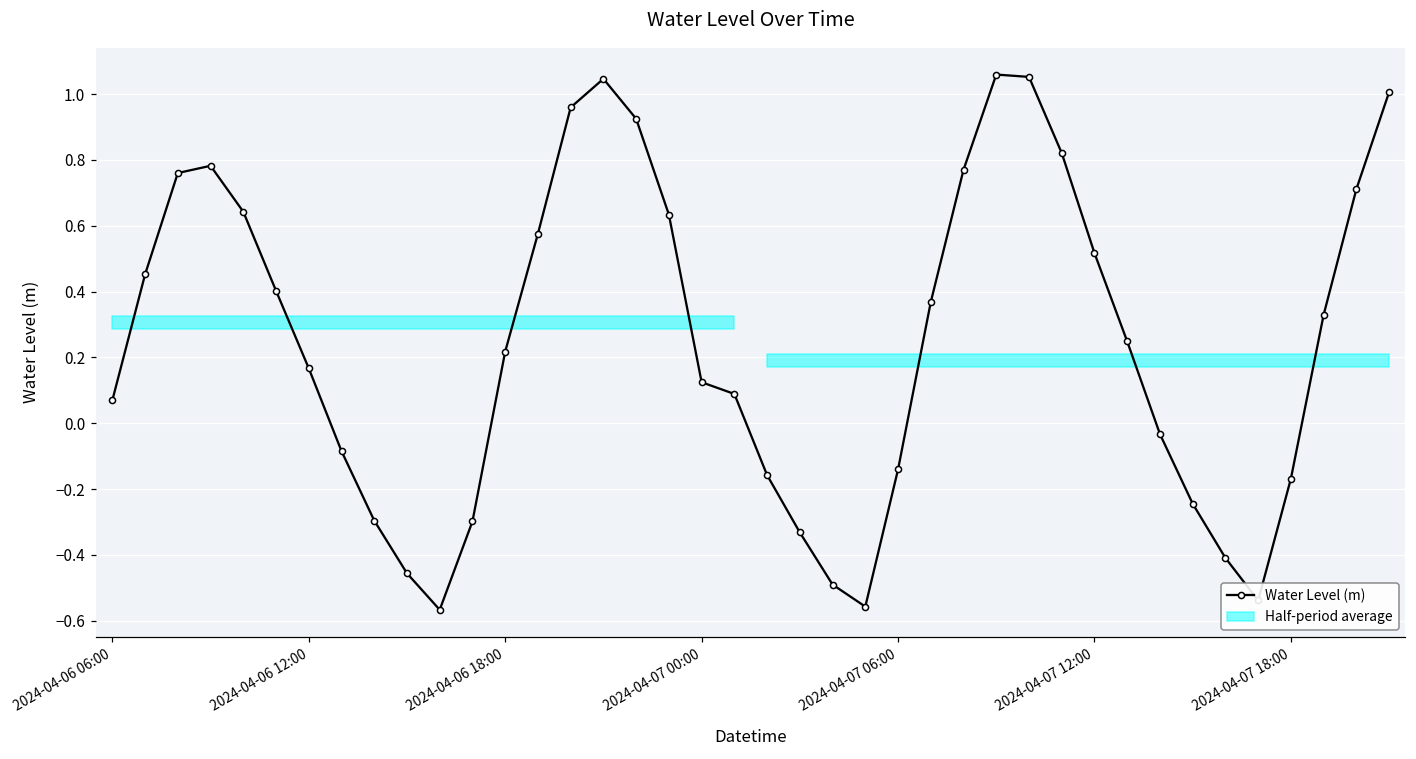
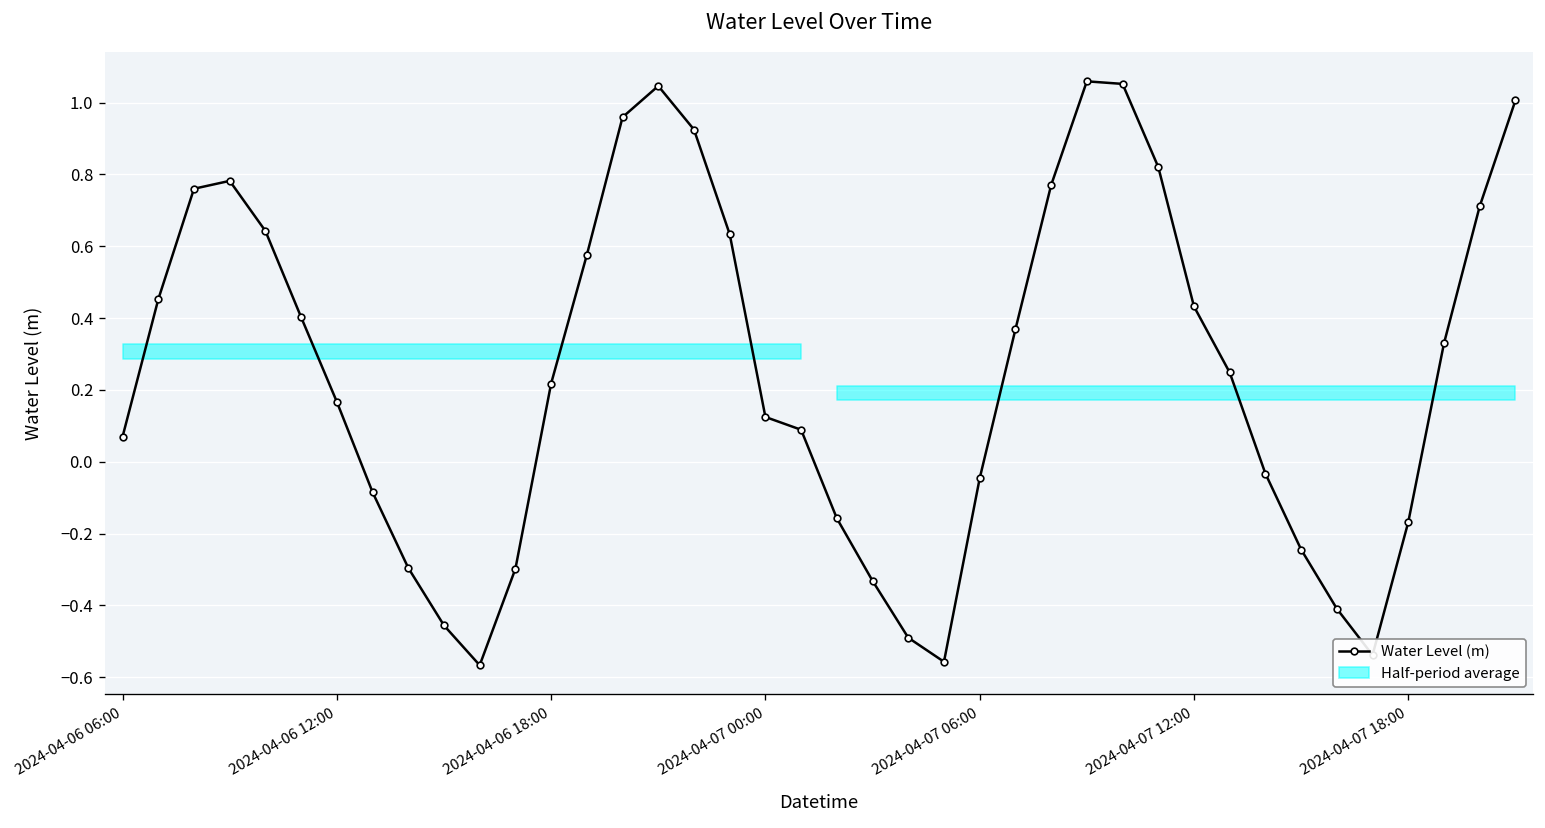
  {
    "Water Level (m)": {
      "2024-04-06 06:00": 0.07,
      "2024-04-06 12:00": 0.17,
      "2024-04-06 18:00": 0.22,
      "2024-04-07 00:00": 0.12,
-     "2024-04-07 06:00": -0.14,
-     "2024-04-07 12:00": 0.52,
+     "2024-04-07 06:00": -0.05,
+     "2024-04-07 12:00": 0.43,
      "2024-04-07 18:00": -0.17
    }
  }
